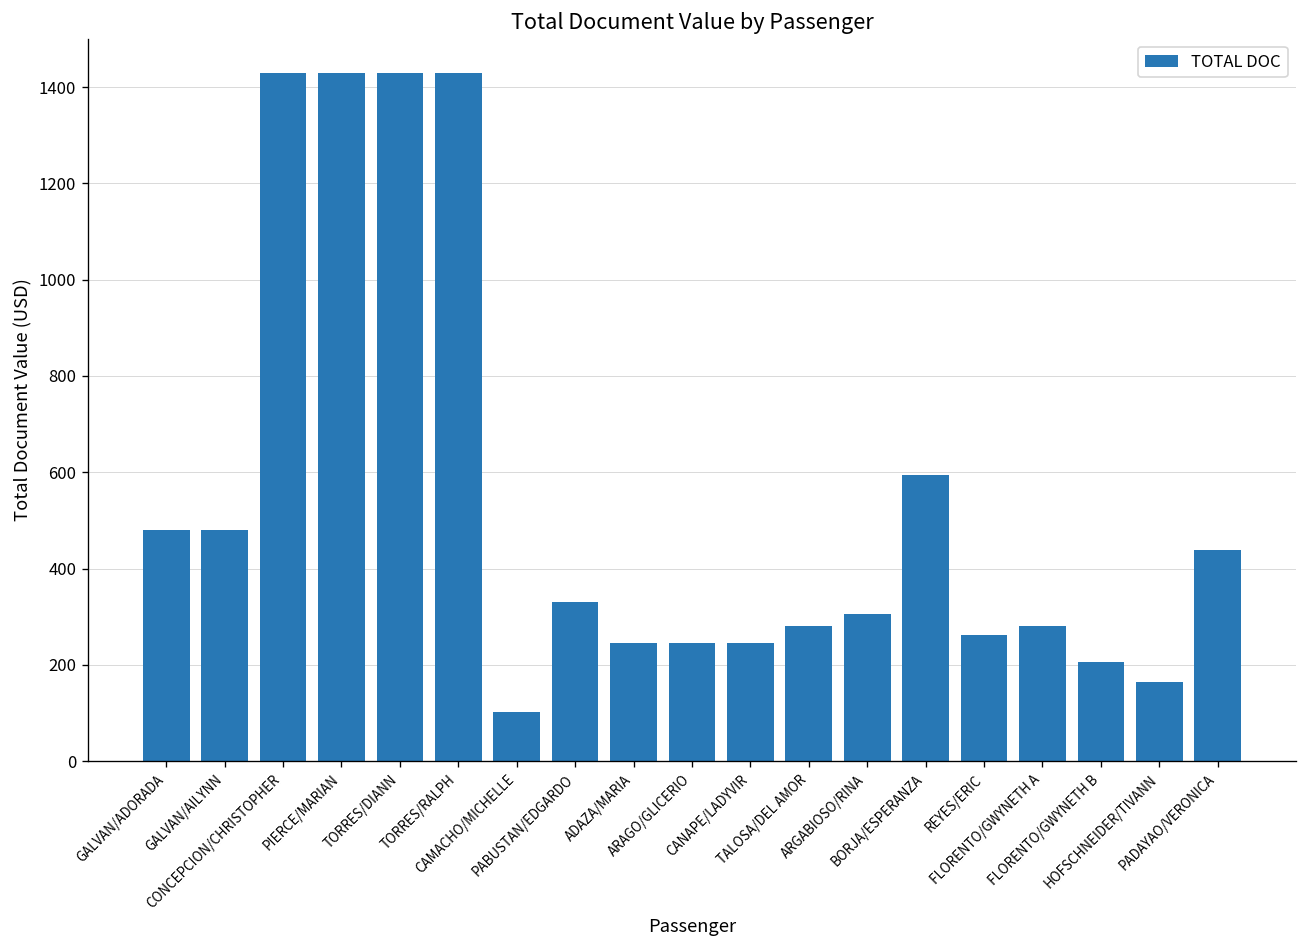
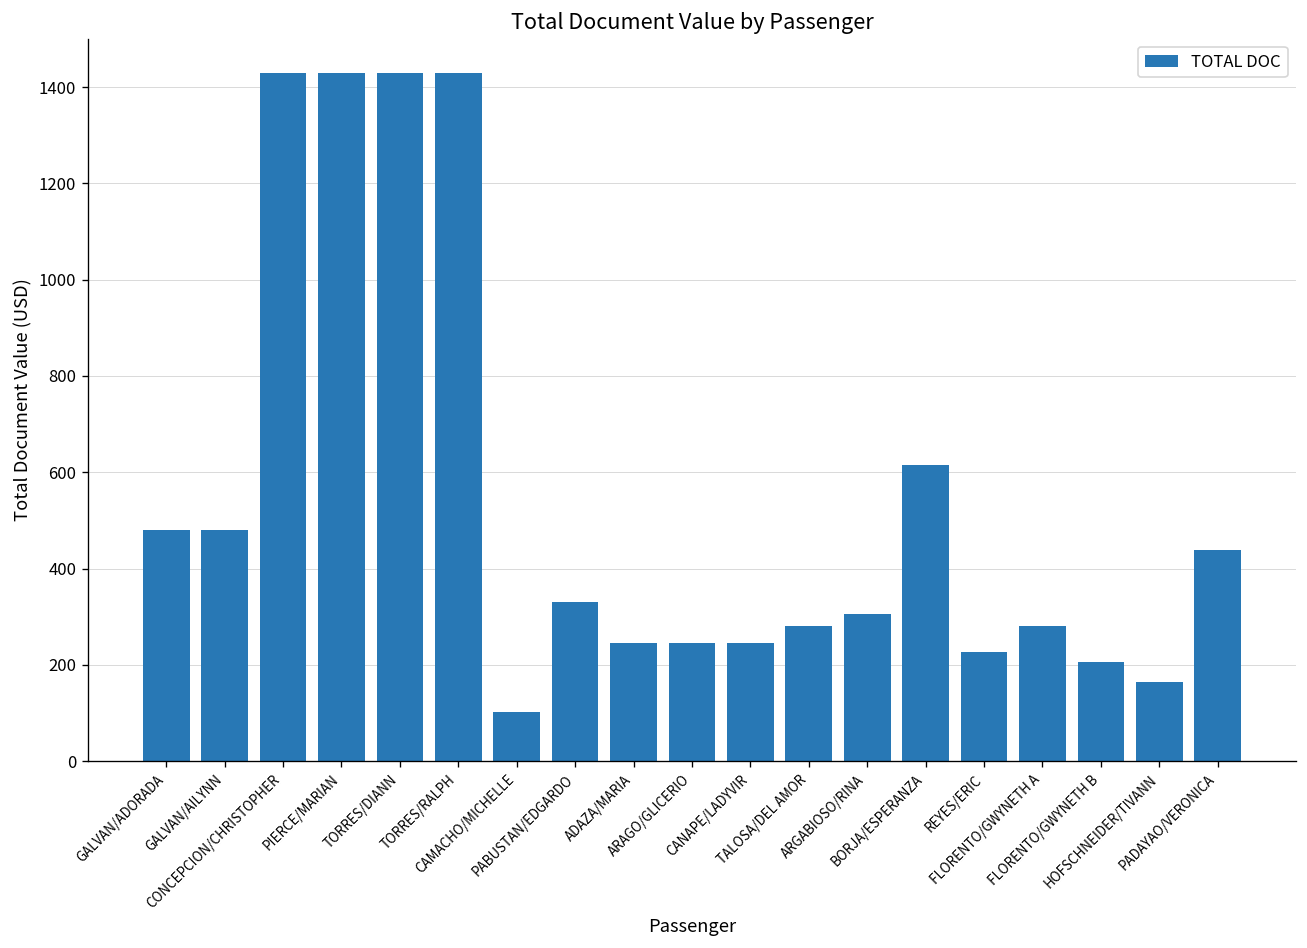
  {
    "GALVAN/ADORADA": 480,
    "GALVAN/AILYNN": 480,
    "CONCEPCION/CHRISTOPHER": 1430,
    "PIERCE/MARIAN": 1430,
    "TORRES/DIANN": 1430,
    "TORRES/RALPH": 1430,
    "CAMACHO/MICHELLE": 100,
    "PABUSTAN/EDGARDO": 330,
    "ADAZA/MARIA": 250,
    "ARAGO/GLICERIO": 250,
    "CANAPE/LADYVIR": 250,
    "TALOSA/DEL AMOR": 280,
    "ARGABIOSO/RINA": 310,
-   "BORJA/ESPERANZA": 590,
-   "REYES/ERIC": 260,
+   "BORJA/ESPERANZA": 620,
+   "REYES/ERIC": 230,
    "FLORENTO/GWYNETH A": 280,
    "FLORENTO/GWYNETH B": 210,
    "HOFSCHNEIDER/TIVANN": 160,
    "PADAYAO/VERONICA": 440
  }
